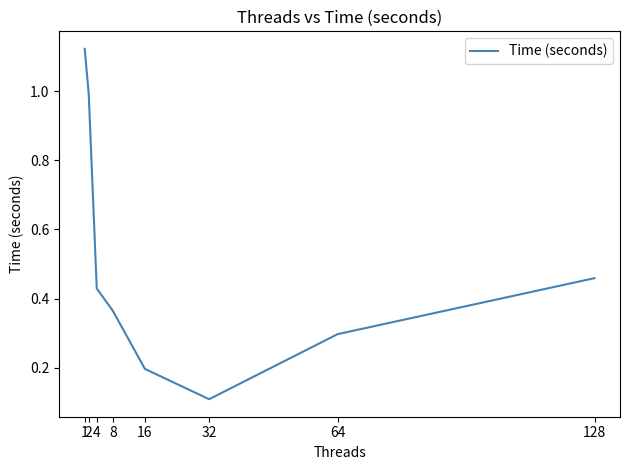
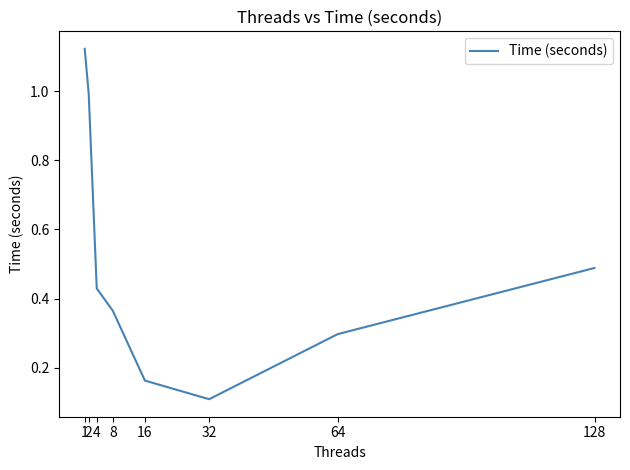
  {
    "4": 0.43,
    "8": 0.36,
-   "16": 0.20,
+   "16": 0.16,
    "32": 0.11,
    "64": 0.30,
-   "128": 0.46
+   "128": 0.49
  }
